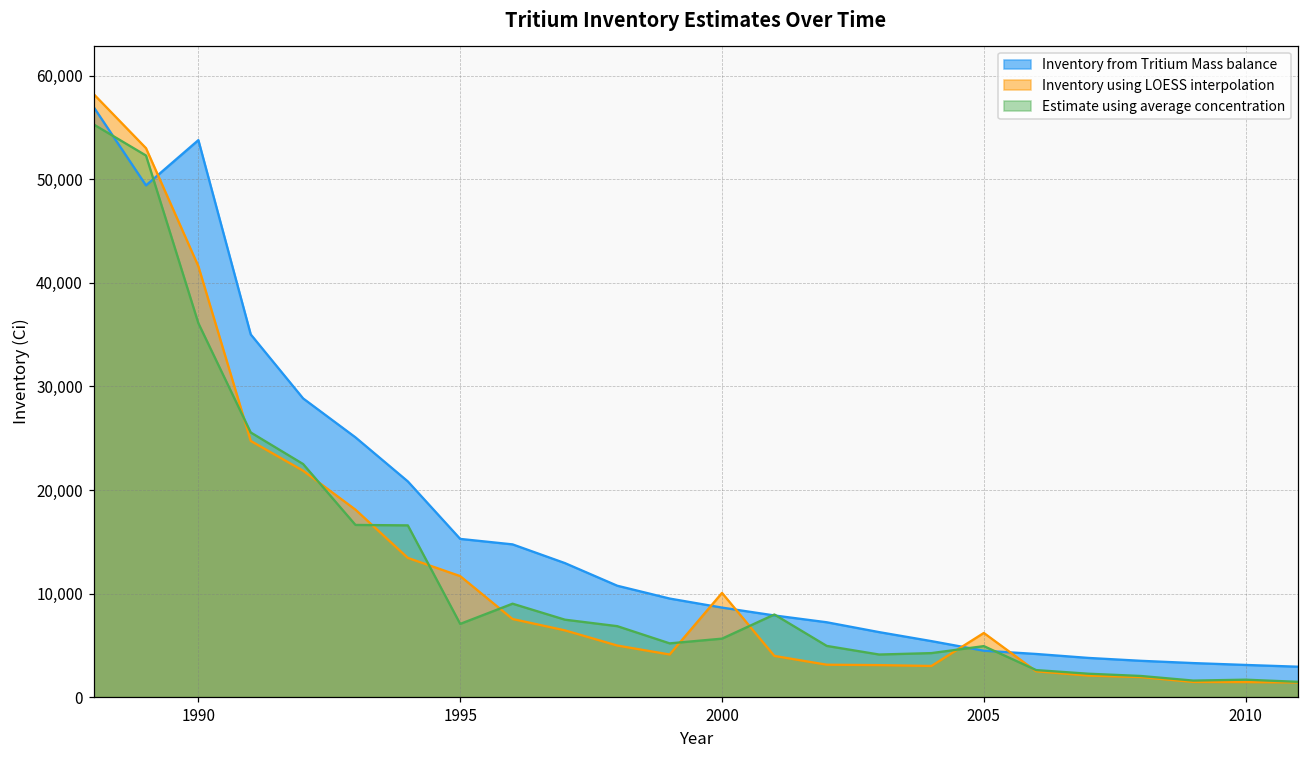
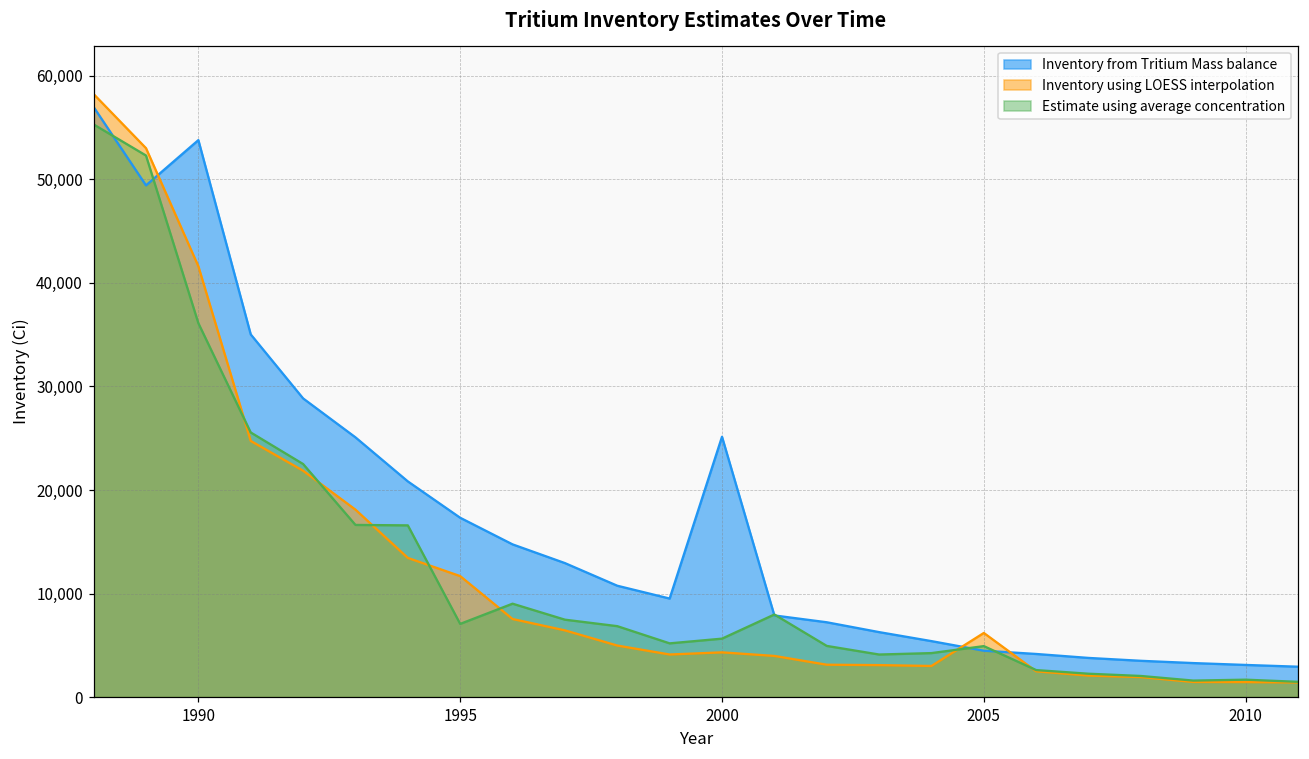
  {
    "Inventory from Tritium Mass balance": {
      "1990": "54,000",
-     "1995": "15,000",
-     "2000": "9,000",
+     "1995": "17,000",
+     "2000": "25,000",
      "2005": "4,000",
      "2010": "3,000"
    },
    "Inventory using LOESS interpolation": {
      "1990": "42,000",
      "1995": "12,000",
-     "2000": "10,000",
+     "2000": "4,000",
      "2005": "6,000"
    },
    "Estimate using average concentration": {
      "1990": "36,000",
      "1995": "7,000",
      "2000": "6,000",
      "2005": "5,000"
    }
  }
